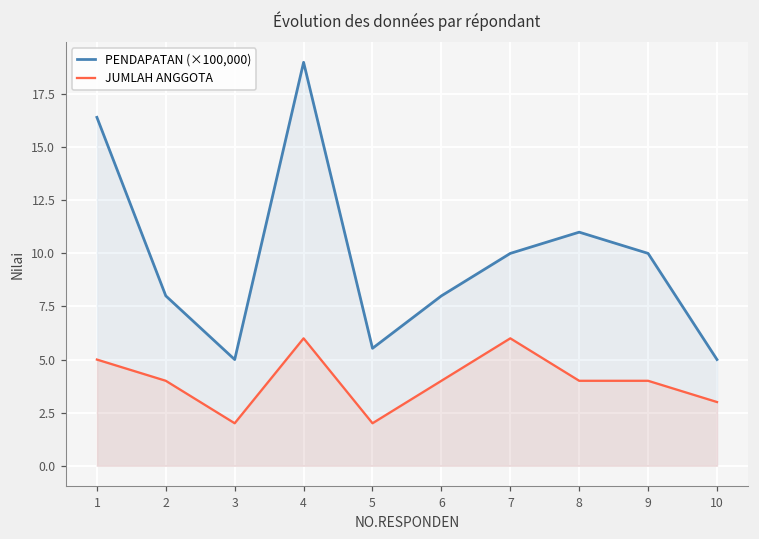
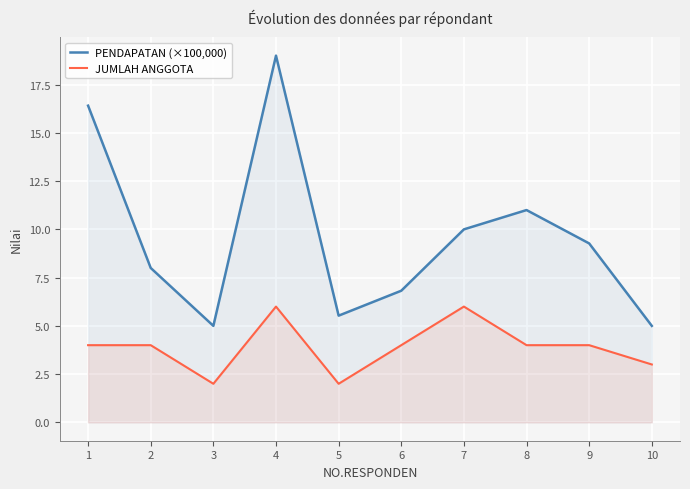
  {
    "PENDAPATAN (×100,000)": {
      "1": 16.4,
      "2": 8.0,
      "3": 5.0,
      "4": 19.0,
      "5": 5.5,
-     "6": 8.0,
+     "6": 6.8,
      "7": 10.0,
      "8": 11.0,
-     "9": 10.0,
+     "9": 9.3,
      "10": 5.0
    },
    "JUMLAH ANGGOTA": {
-     "1": 5,
+     "1": 4,
      "2": 4,
      "3": 2,
      "4": 6,
      "5": 2,
      "6": 4,
      "7": 6,
      "8": 4,
      "9": 4,
      "10": 3
    }
  }
